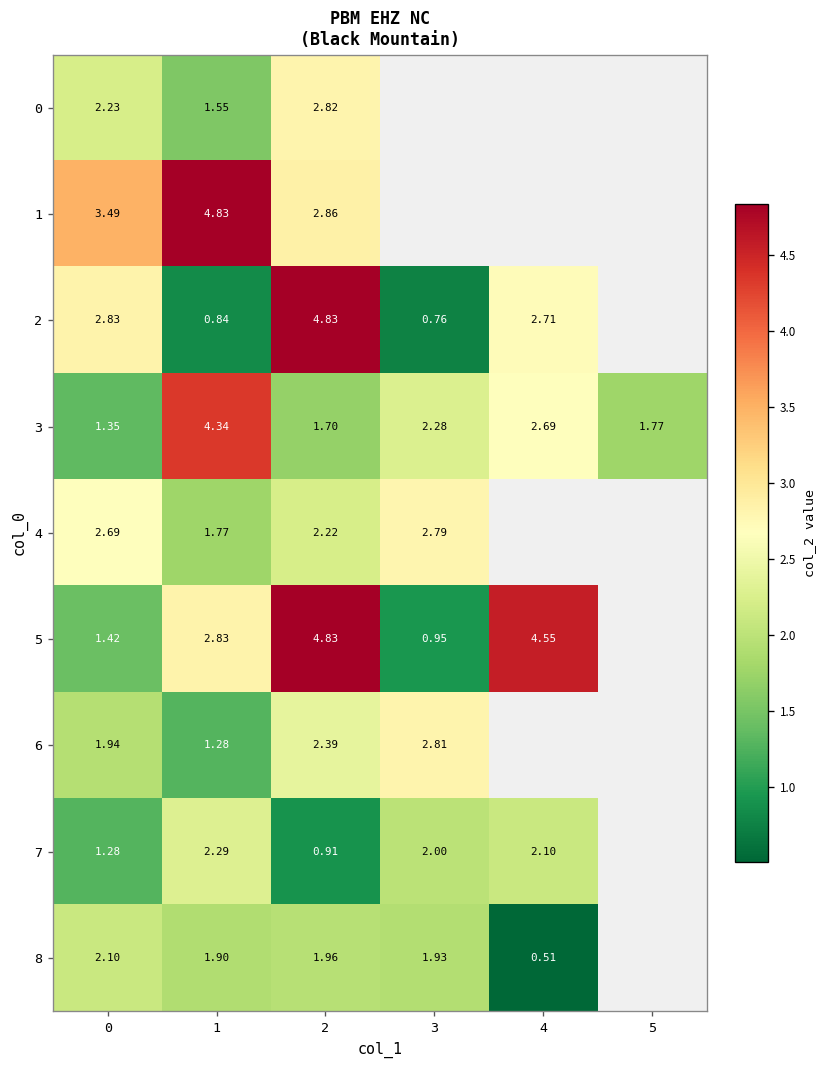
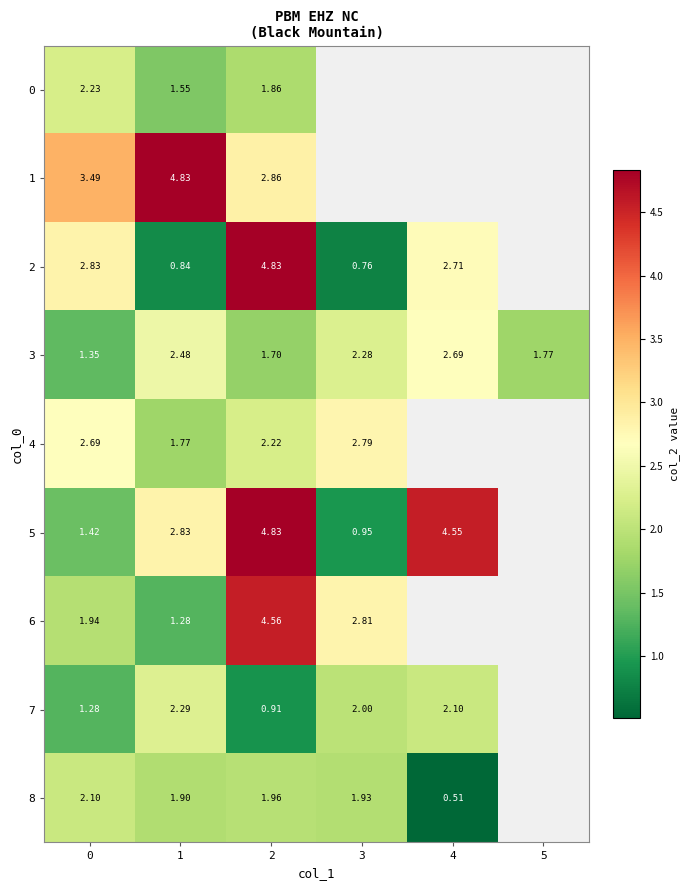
  {
    "0": {
      "0": 2.23,
      "1": 1.55,
-     "2": 2.82
+     "2": 1.86
    },
    "1": {
      "0": 3.49,
      "1": 4.83,
      "2": 2.86
    },
    "2": {
      "0": 2.83,
      "1": 0.84,
      "2": 4.83,
      "3": 0.76,
      "4": 2.71
    },
    "3": {
      "0": 1.35,
-     "1": 4.34,
+     "1": 2.48,
      "2": 1.70,
      "3": 2.28,
      "4": 2.69,
      "5": 1.77
    },
    "4": {
      "0": 2.69,
      "1": 1.77,
      "2": 2.22,
      "3": 2.79
    },
    "5": {
      "0": 1.42,
      "1": 2.83,
      "2": 4.83,
      "3": 0.95,
      "4": 4.55
    },
    "6": {
      "0": 1.94,
      "1": 1.28,
-     "2": 2.39,
+     "2": 4.56,
      "3": 2.81
    },
    "7": {
      "0": 1.28,
      "1": 2.29,
      "2": 0.91,
      "3": 2.00,
      "4": 2.10
    },
    "8": {
      "0": 2.10,
      "1": 1.90,
      "2": 1.96,
      "3": 1.93,
      "4": 0.51
    }
  }
